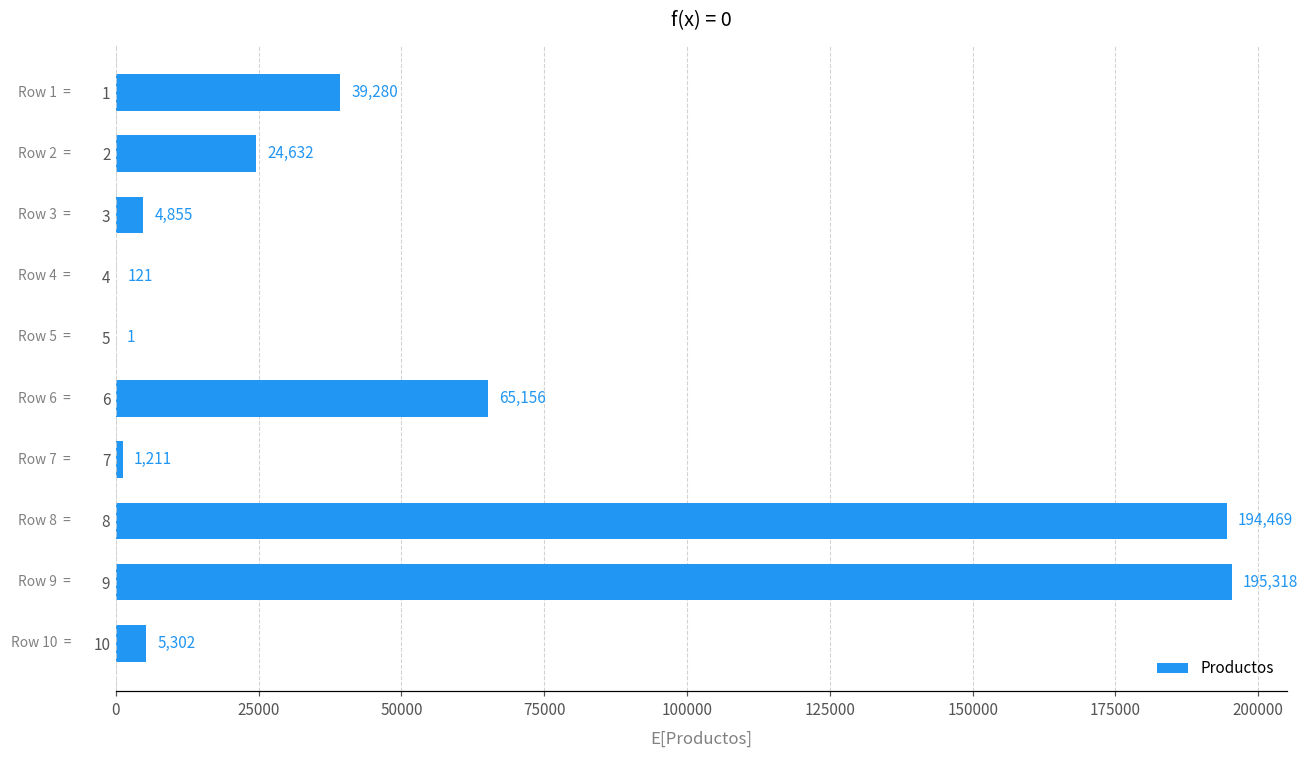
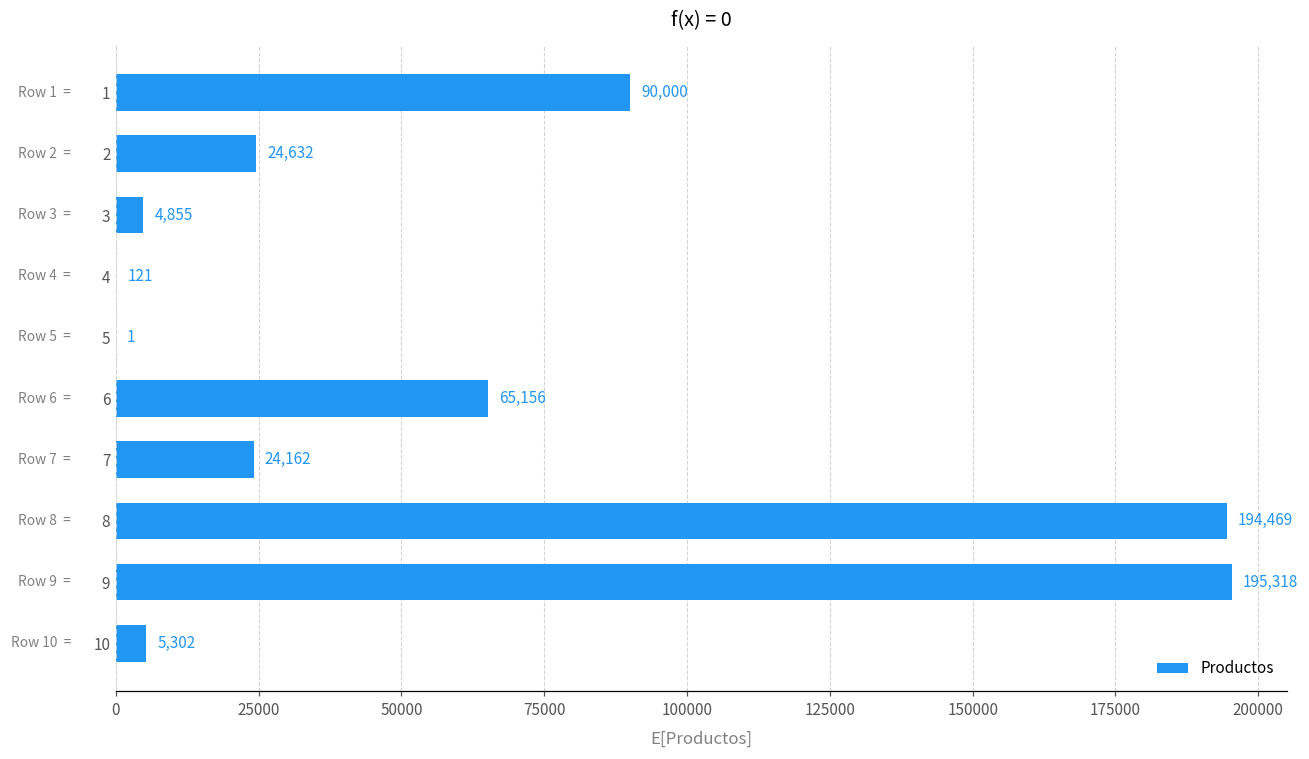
  {
-   "1": "39,280",
+   "1": "90,000",
    "2": "24,632",
    "3": "4,855",
    "4": "121",
    "5": "1",
    "6": "65,156",
-   "7": "1,211",
+   "7": "24,162",
    "8": "194,469",
    "9": "195,318",
    "10": "5,302"
  }
